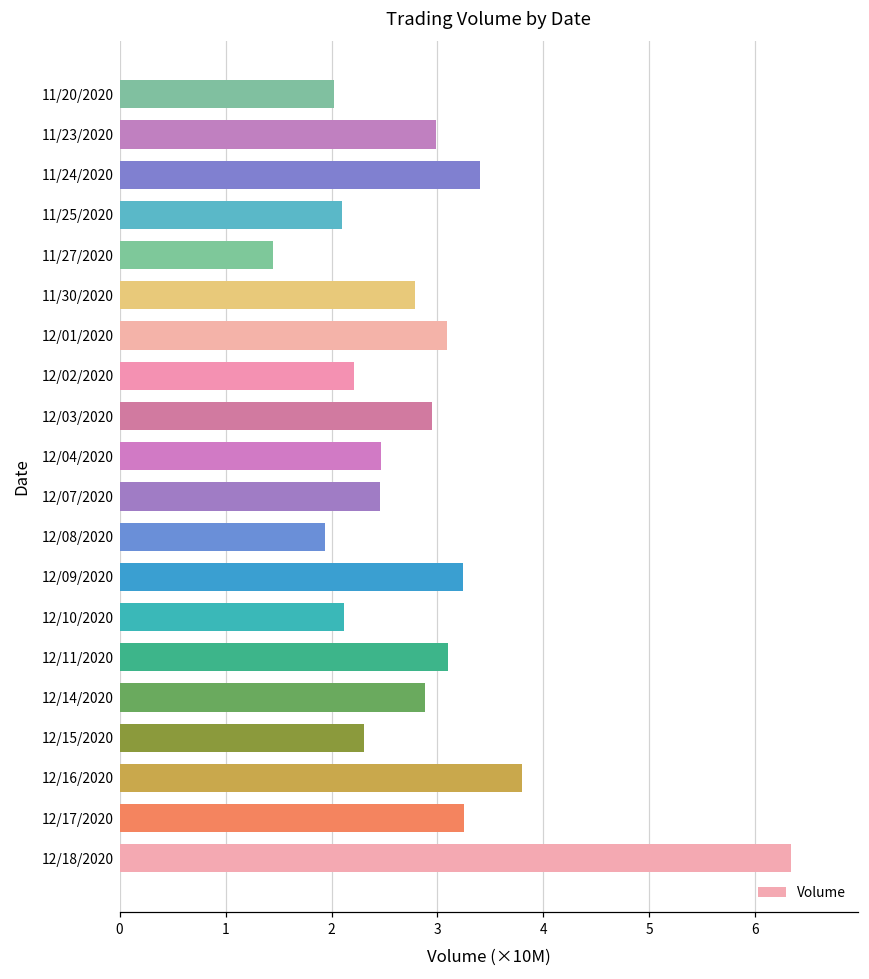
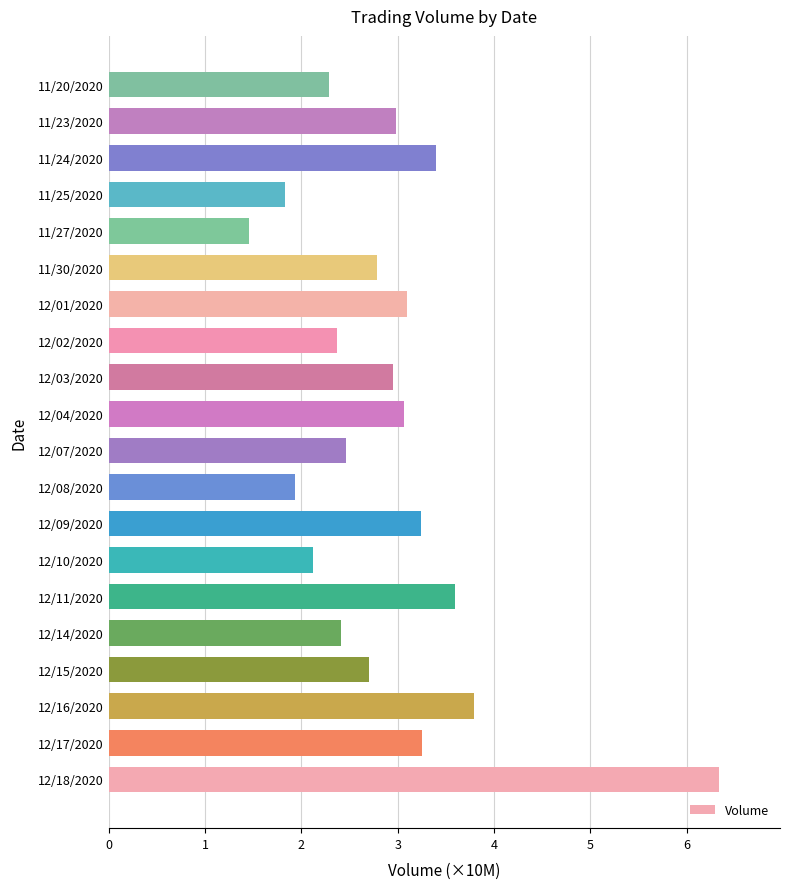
  {
-   "11/20/2020": 2.0,
+   "11/20/2020": 2.3,
    "11/23/2020": 3.0,
    "11/24/2020": 3.4,
-   "11/25/2020": 2.1,
+   "11/25/2020": 1.8,
    "11/27/2020": 1.5,
    "11/30/2020": 2.8,
    "12/01/2020": 3.1,
-   "12/02/2020": 2.2,
+   "12/02/2020": 2.4,
    "12/03/2020": 3.0,
-   "12/04/2020": 2.5,
+   "12/04/2020": 3.1,
    "12/07/2020": 2.5,
    "12/08/2020": 1.9,
    "12/09/2020": 3.2,
    "12/10/2020": 2.1,
-   "12/11/2020": 3.1,
-   "12/14/2020": 2.9,
-   "12/15/2020": 2.3,
+   "12/11/2020": 3.6,
+   "12/14/2020": 2.4,
+   "12/15/2020": 2.7,
    "12/16/2020": 3.8,
    "12/17/2020": 3.3,
    "12/18/2020": 6.3
  }
